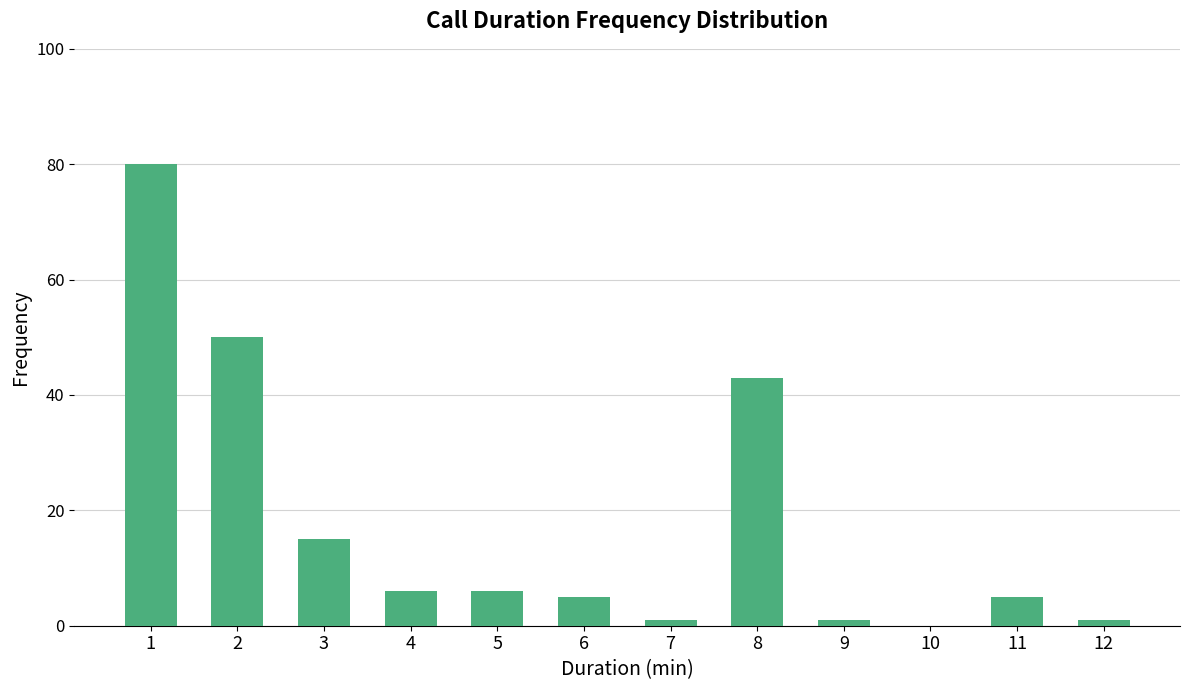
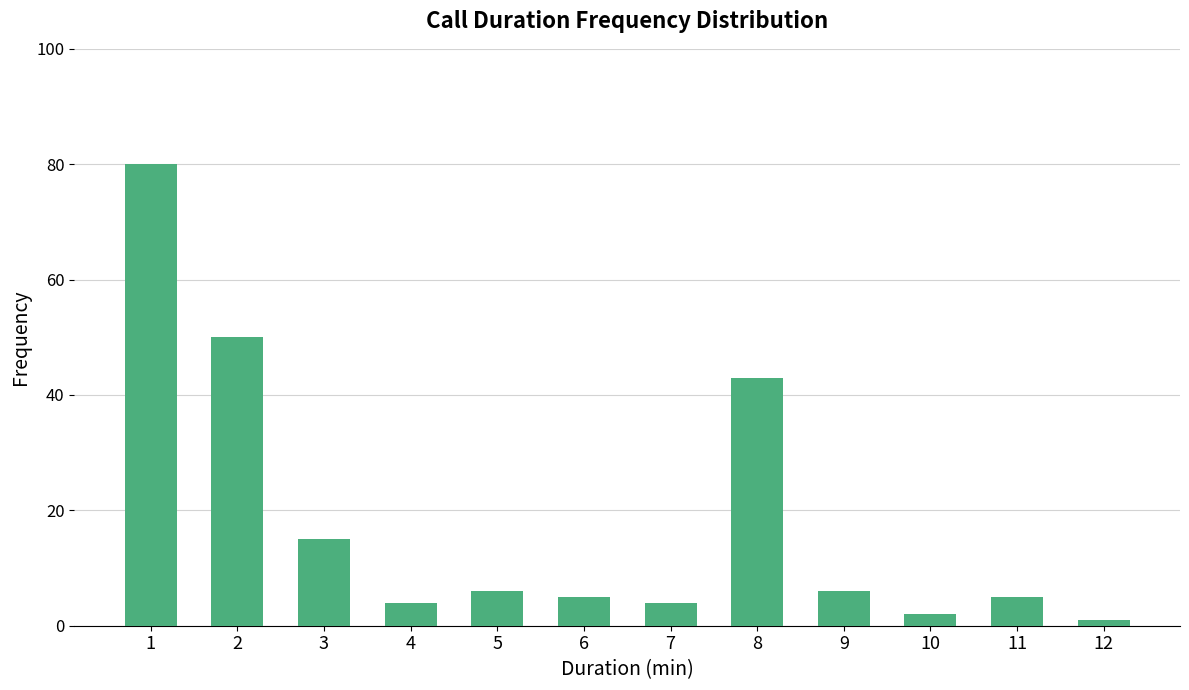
  {
    "1": 80,
    "2": 50,
    "3": 15,
-   "4": 6,
+   "4": 4,
    "5": 6,
    "6": 5,
-   "7": 1,
+   "7": 4,
    "8": 43,
-   "9": 1,
-   "10": 0,
+   "9": 6,
+   "10": 2,
    "11": 5,
    "12": 1
  }
